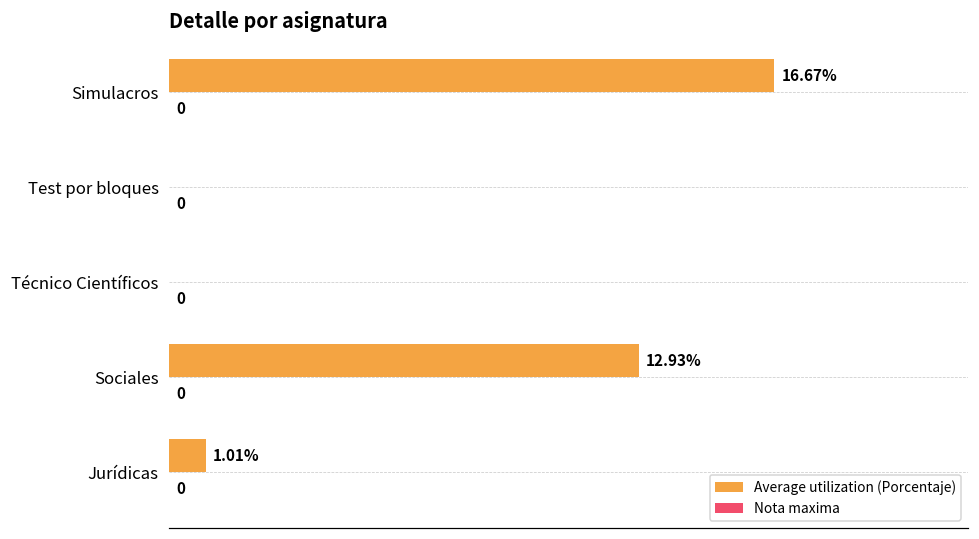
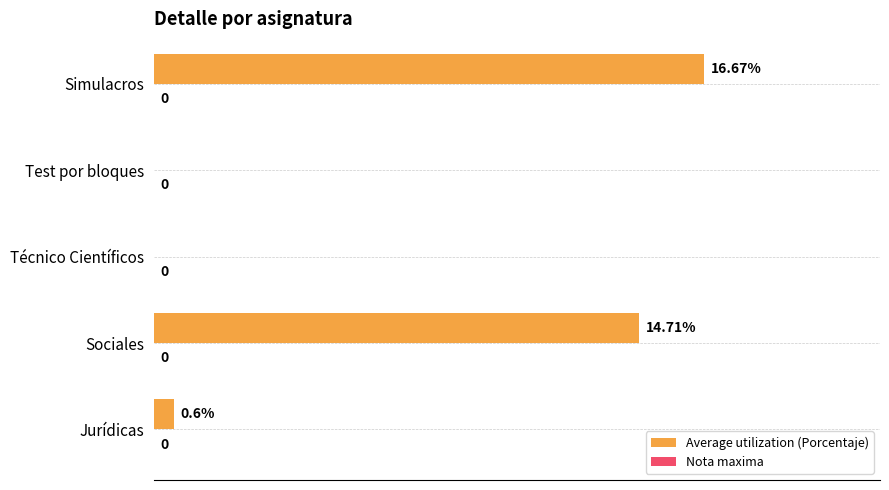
  {
    "Average utilization (Porcentaje)": {
      "Simulacros": "16.67%",
-     "Sociales": "12.93%",
-     "Jurídicas": "1.01%"
+     "Sociales": "14.71%",
+     "Jurídicas": "0.6%"
    },
    "Nota maxima": {
      "Simulacros": "0",
      "Test por bloques": "0",
      "Técnico Científicos": "0",
      "Sociales": "0",
      "Jurídicas": "0"
    }
  }
